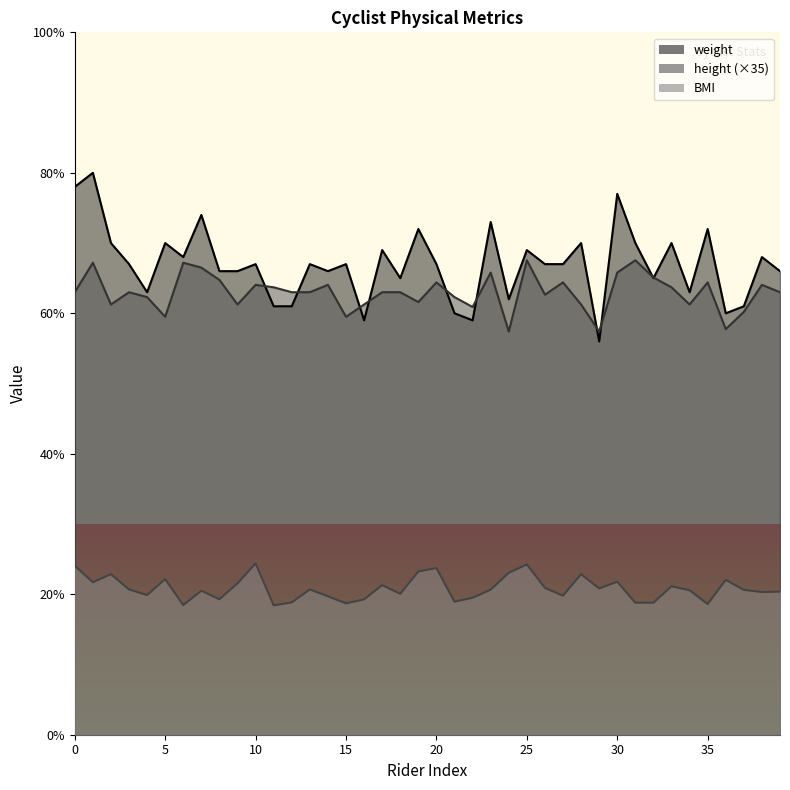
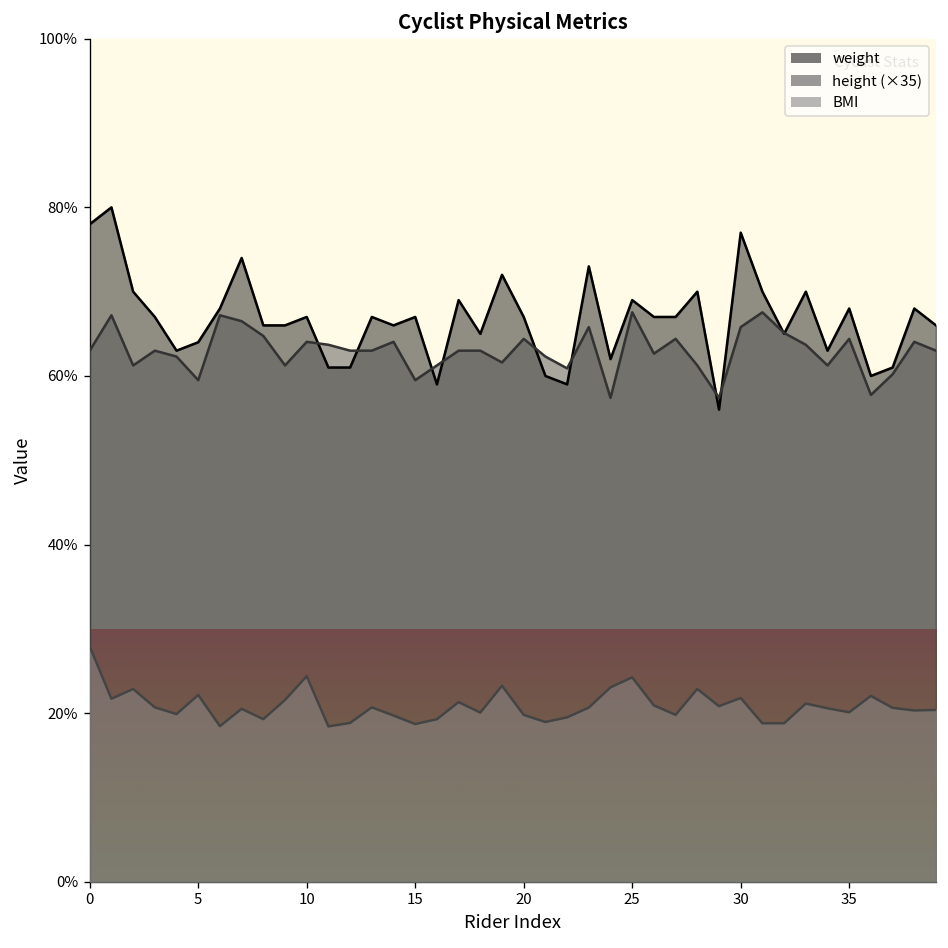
  {
    "weight": {
      "0": "78%",
-     "5": "70%",
+     "5": "64%",
      "10": "67%",
      "15": "67%",
      "20": "67%",
      "25": "69%",
      "30": "77%",
-     "35": "72%"
+     "35": "68%"
    },
    "height (×35)": {
      "0": "63%",
      "5": "60%",
      "10": "64%",
      "15": "60%",
      "20": "64%",
      "25": "68%",
      "30": "66%",
      "35": "64%"
    },
    "BMI": {
-     "0": "24%",
+     "0": "28%",
      "5": "22%",
      "10": "24%",
      "15": "19%",
-     "20": "24%",
+     "20": "20%",
      "25": "24%",
      "30": "22%",
-     "35": "19%"
+     "35": "20%"
    }
  }
